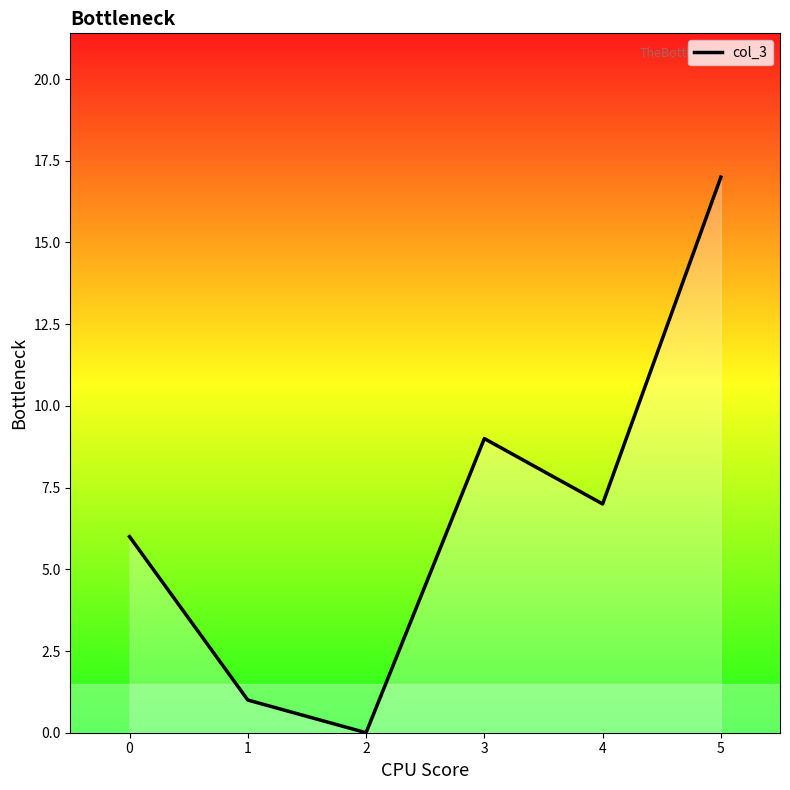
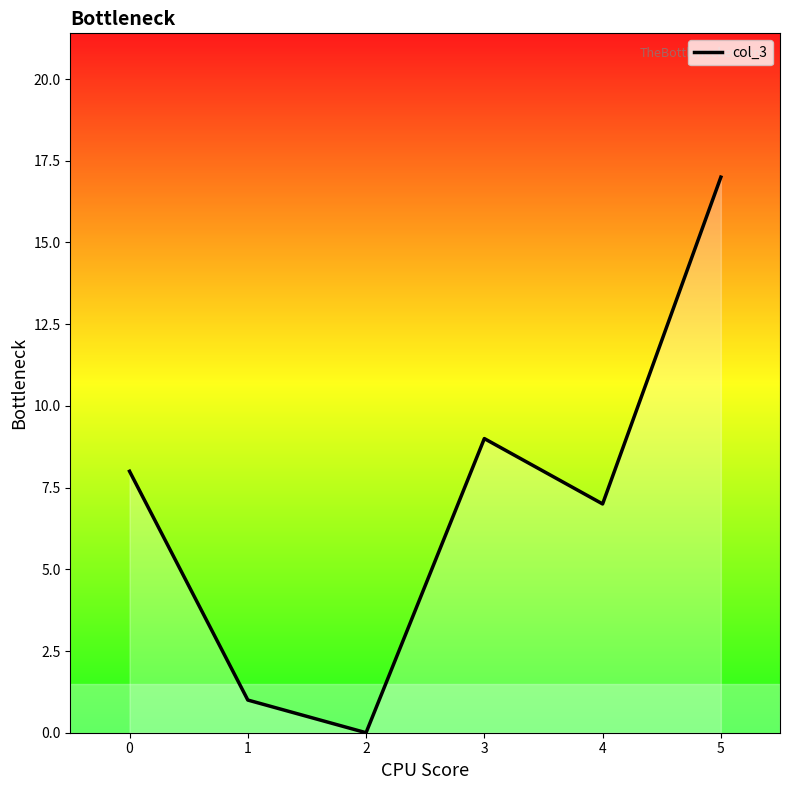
  {
-   "0": 6,
+   "0": 8,
    "3": 9,
    "4": 7,
    "5": 17
  }
